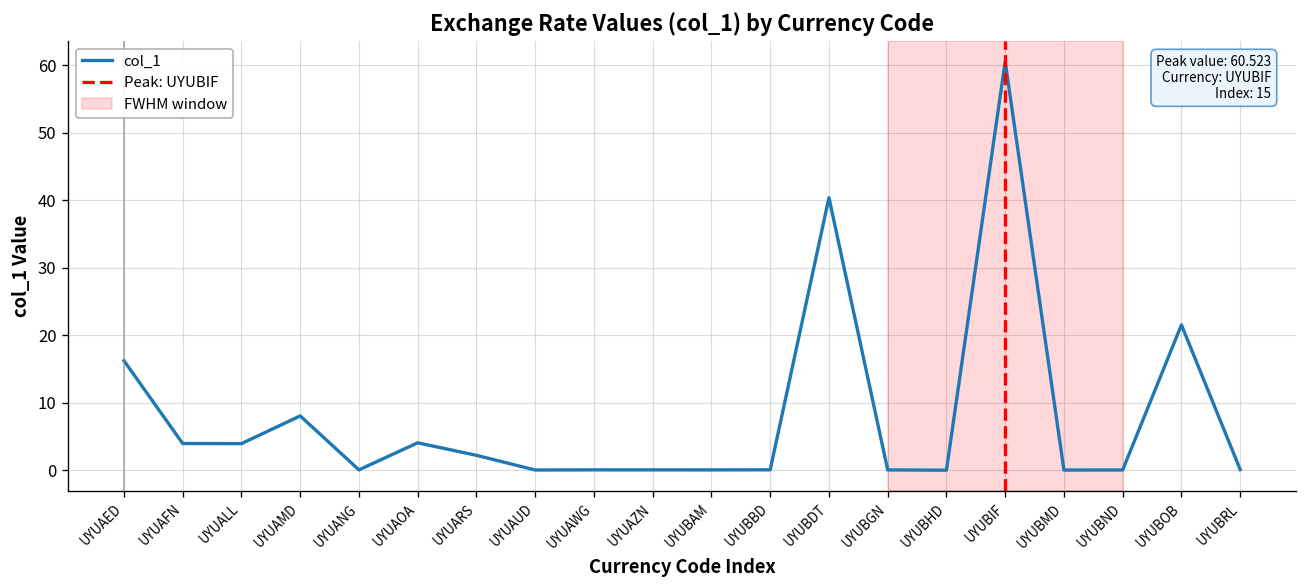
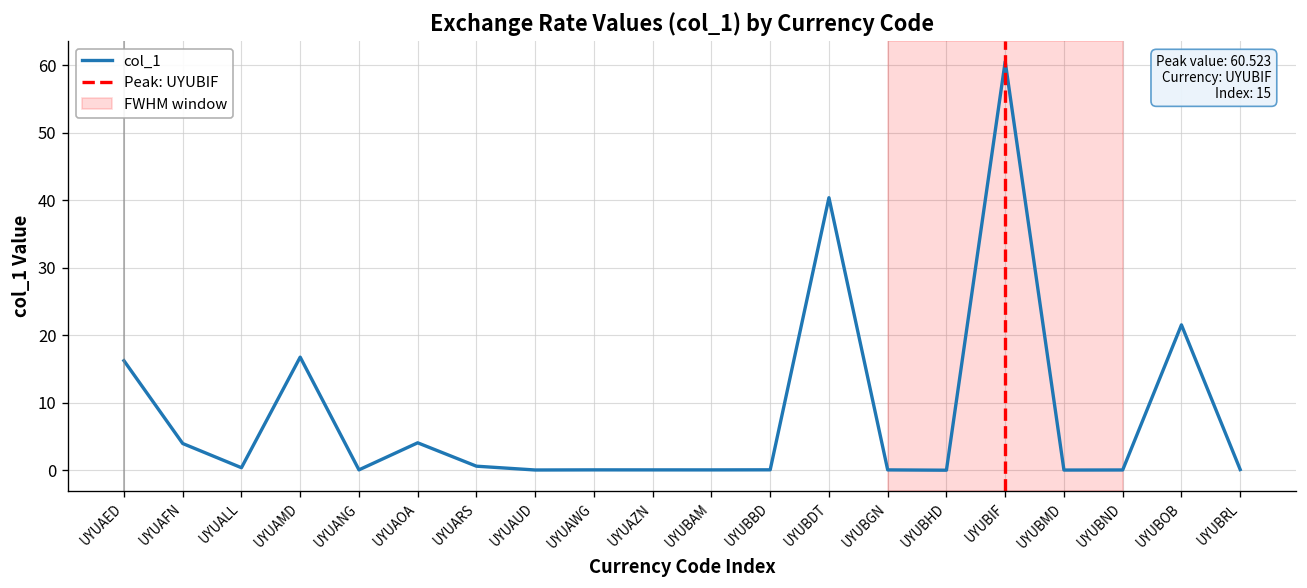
  {
    "UYUAED": 16,
    "UYUAFN": 4,
-   "UYUALL": 4,
-   "UYUAMD": 8,
+   "UYUALL": 0,
+   "UYUAMD": 17,
    "UYUANG": 0,
    "UYUAOA": 4,
-   "UYUARS": 2,
+   "UYUARS": 1,
    "UYUAUD": 0,
    "UYUAWG": 0,
    "UYUAZN": 0,
    "UYUBAM": 0,
    "UYUBBD": 0,
    "UYUBDT": 40,
    "UYUBGN": 0,
    "UYUBHD": 0,
    "UYUBIF": 61,
    "UYUBMD": 0,
    "UYUBND": 0,
    "UYUBOB": 22,
    "UYUBRL": 0
  }
